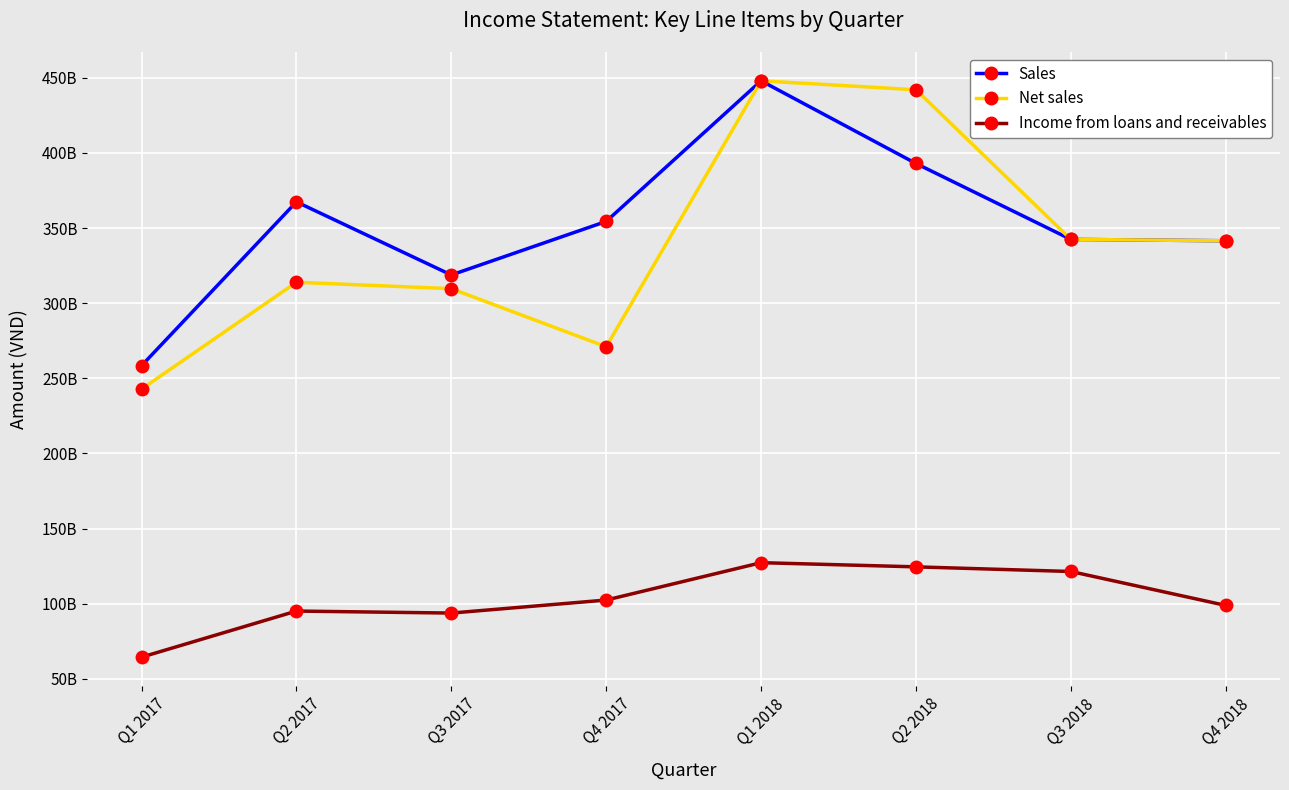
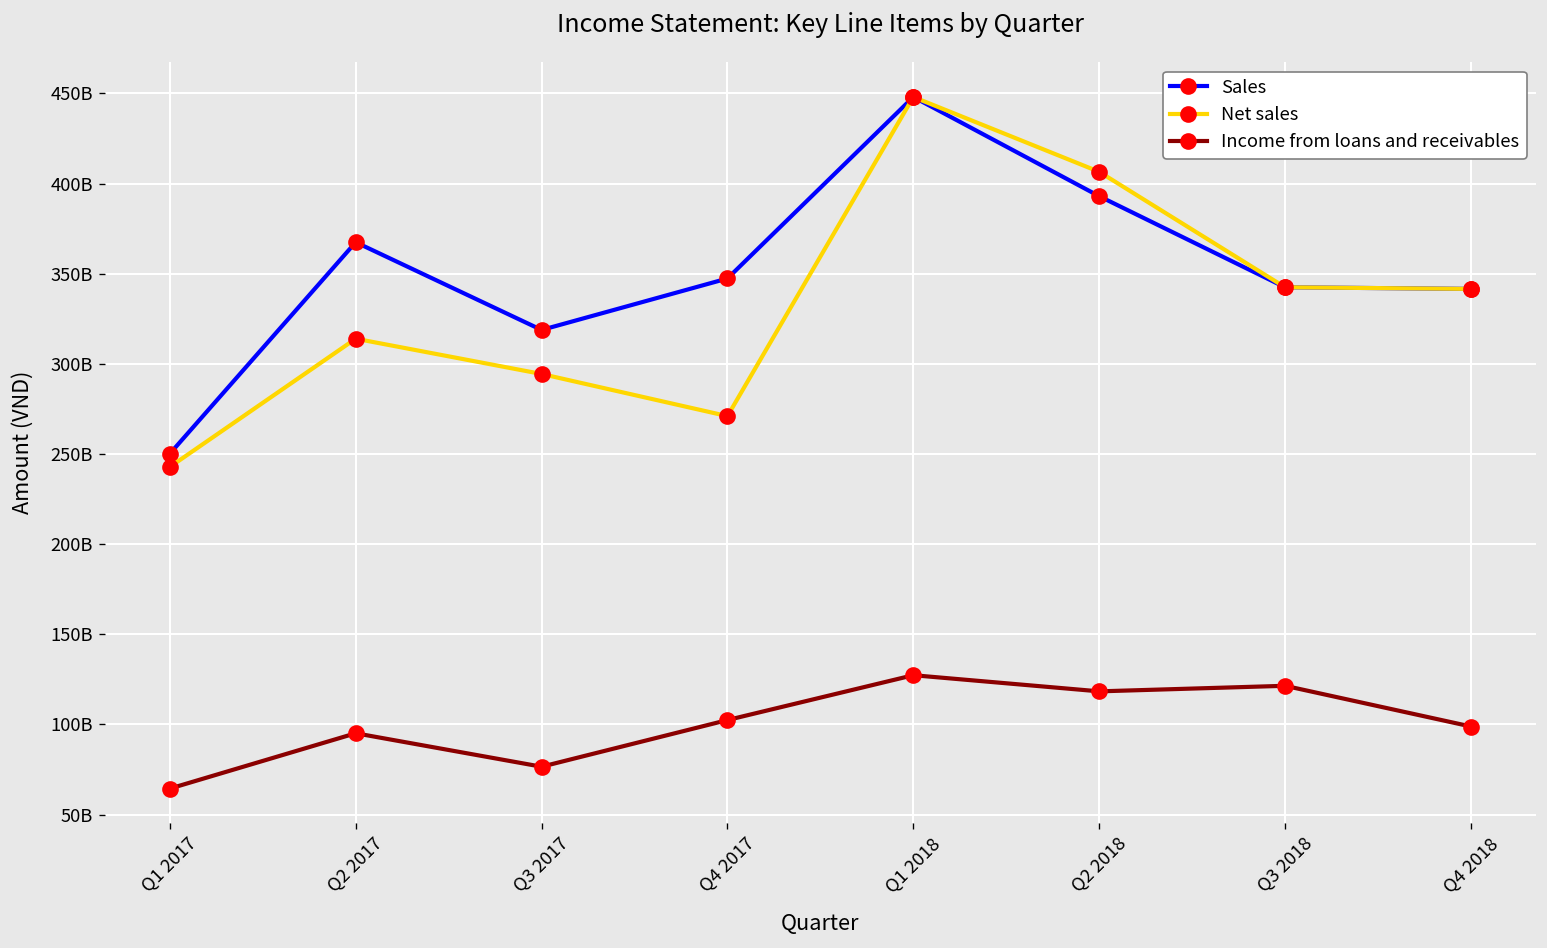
  {
    "Sales": {
-     "Q1 2017": 258000000000,
+     "Q1 2017": 250000000000,
      "Q2 2017": 367000000000,
      "Q3 2017": 319000000000,
-     "Q4 2017": 354000000000,
+     "Q4 2017": 347000000000,
      "Q2 2018": 393000000000
    },
    "Net sales": {
      "Q1 2017": 243000000000,
      "Q2 2017": 314000000000,
-     "Q3 2017": 310000000000,
+     "Q3 2017": 294000000000,
      "Q4 2017": 271000000000,
-     "Q2 2018": 442000000000
+     "Q2 2018": 406000000000
    },
    "Income from loans and receivables": {
      "Q1 2017": 64000000000,
      "Q2 2017": 95000000000,
-     "Q3 2017": 94000000000,
+     "Q3 2017": 77000000000,
      "Q4 2017": 102000000000,
      "Q1 2018": 127000000000,
-     "Q2 2018": 125000000000,
+     "Q2 2018": 118000000000,
      "Q3 2018": 121000000000,
      "Q4 2018": 99000000000
    }
  }
